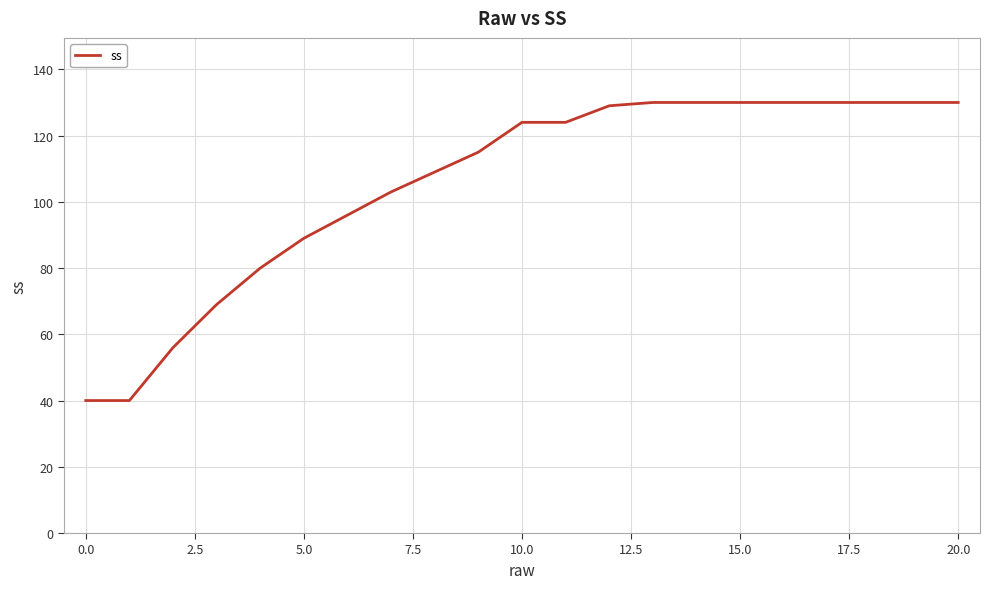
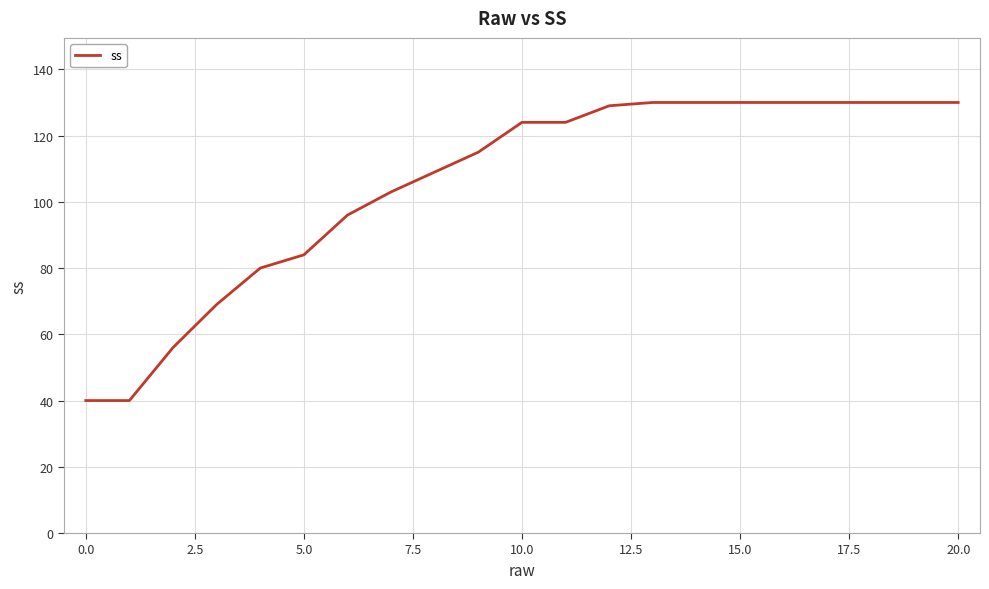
  {
    "0.0": 40,
-   "5.0": 89,
+   "5.0": 84,
    "10.0": 124,
    "15.0": 130,
    "20.0": 130
  }
